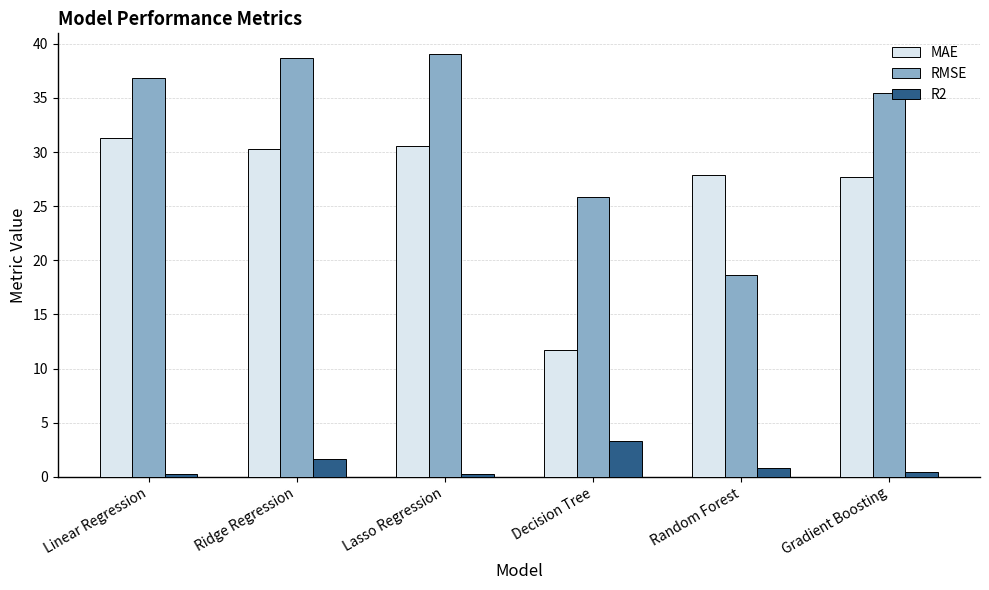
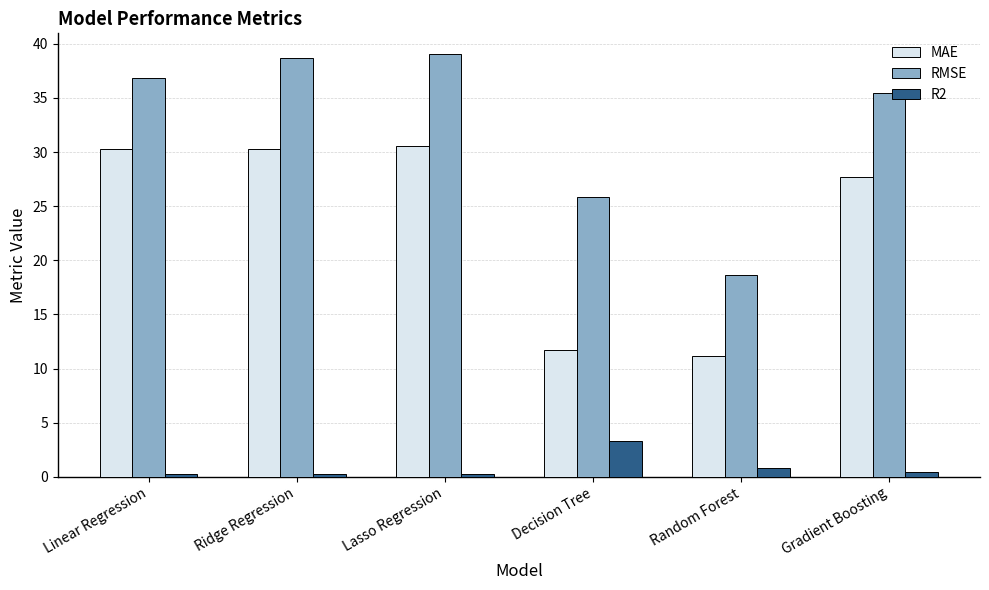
  {
    "MAE": {
-     "Linear Regression": 31.3,
+     "Linear Regression": 30.3,
      "Ridge Regression": 30.3,
      "Lasso Regression": 30.6,
      "Decision Tree": 11.7,
-     "Random Forest": 27.9,
+     "Random Forest": 11.2,
      "Gradient Boosting": 27.7
    },
    "RMSE": {
      "Linear Regression": 36.8,
      "Ridge Regression": 38.7,
      "Lasso Regression": 39.0,
      "Decision Tree": 25.8,
      "Random Forest": 18.6,
      "Gradient Boosting": 35.5
    },
    "R2": {
      "Linear Regression": 0.3,
-     "Ridge Regression": 1.6,
+     "Ridge Regression": 0.3,
      "Lasso Regression": 0.3,
      "Decision Tree": 3.3,
      "Random Forest": 0.8,
      "Gradient Boosting": 0.4
    }
  }
